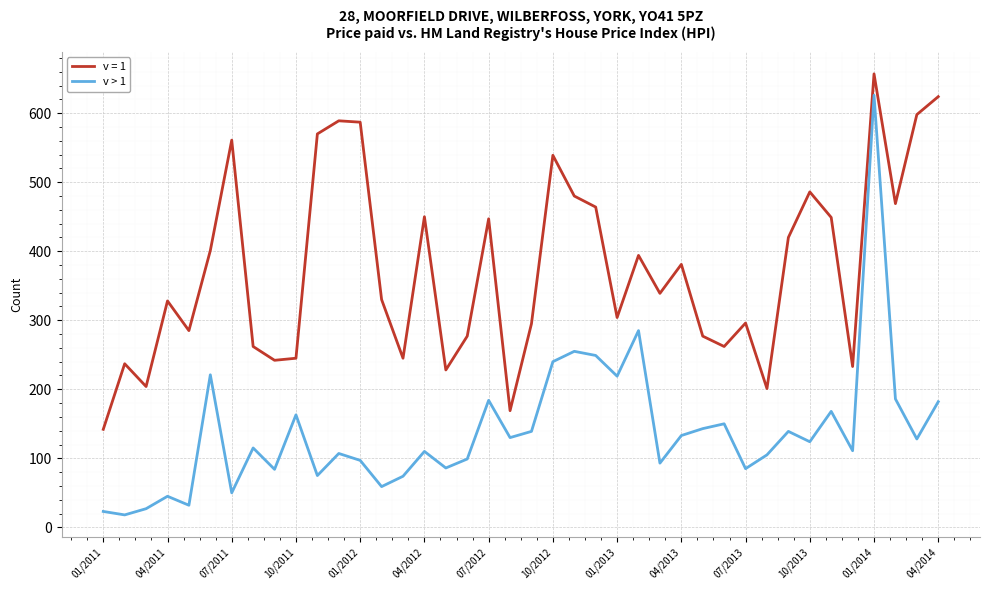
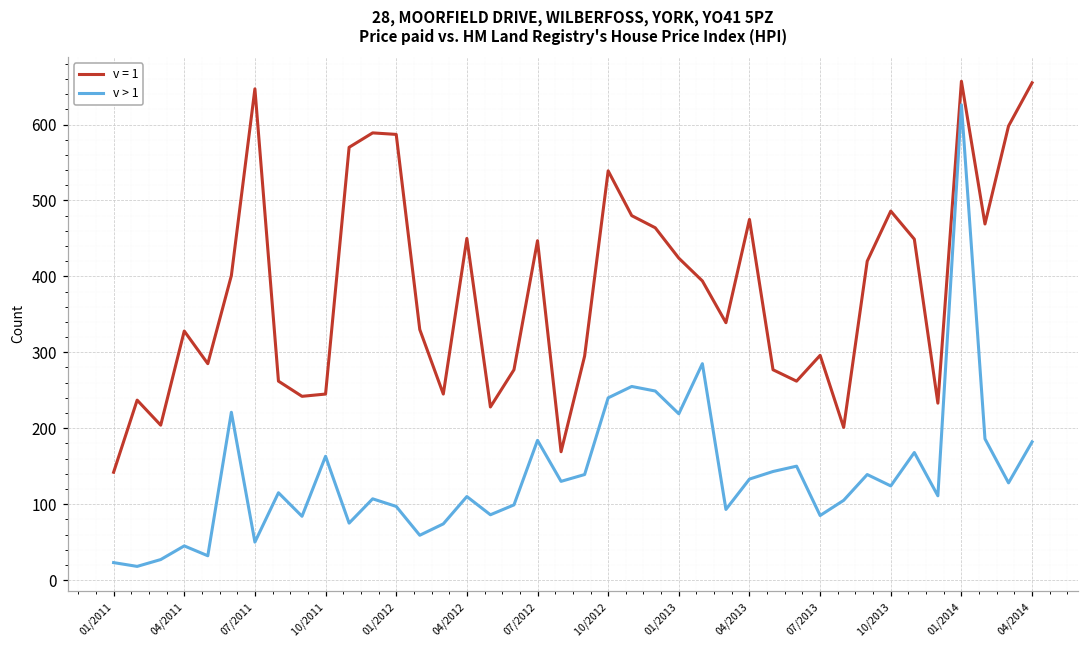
  {
    "v = 1": {
      "01/2011": 140,
      "04/2011": 330,
-     "07/2011": 560,
+     "07/2011": 650,
      "10/2011": 250,
      "01/2012": 590,
      "04/2012": 450,
      "07/2012": 450,
      "10/2012": 540,
-     "01/2013": 300,
-     "04/2013": 380,
+     "01/2013": 420,
+     "04/2013": 480,
      "07/2013": 300,
      "10/2013": 490,
      "01/2014": 660,
-     "04/2014": 620
+     "04/2014": 660
    },
    "v > 1": {
      "01/2011": 20,
      "04/2011": 50,
      "07/2011": 50,
      "10/2011": 160,
      "01/2012": 100,
      "04/2012": 110,
      "07/2012": 180,
      "10/2012": 240,
      "01/2013": 220,
      "04/2013": 130,
      "07/2013": 90,
      "10/2013": 120,
      "01/2014": 630,
      "04/2014": 180
    }
  }
